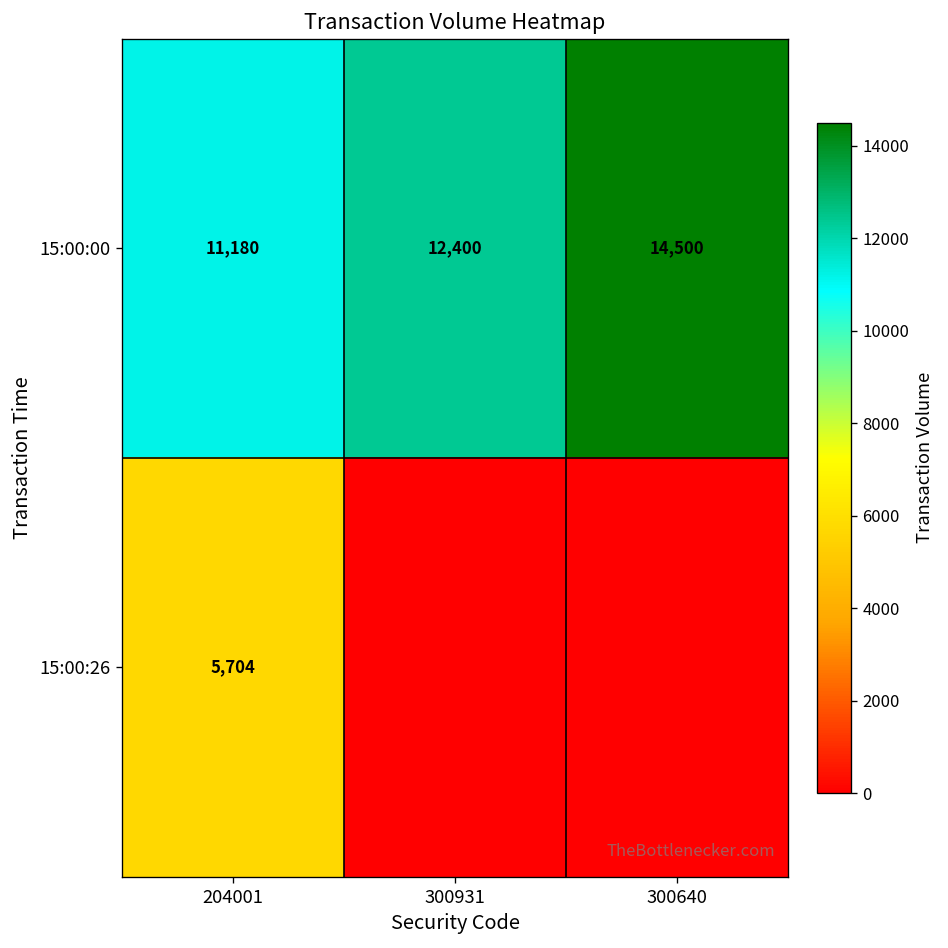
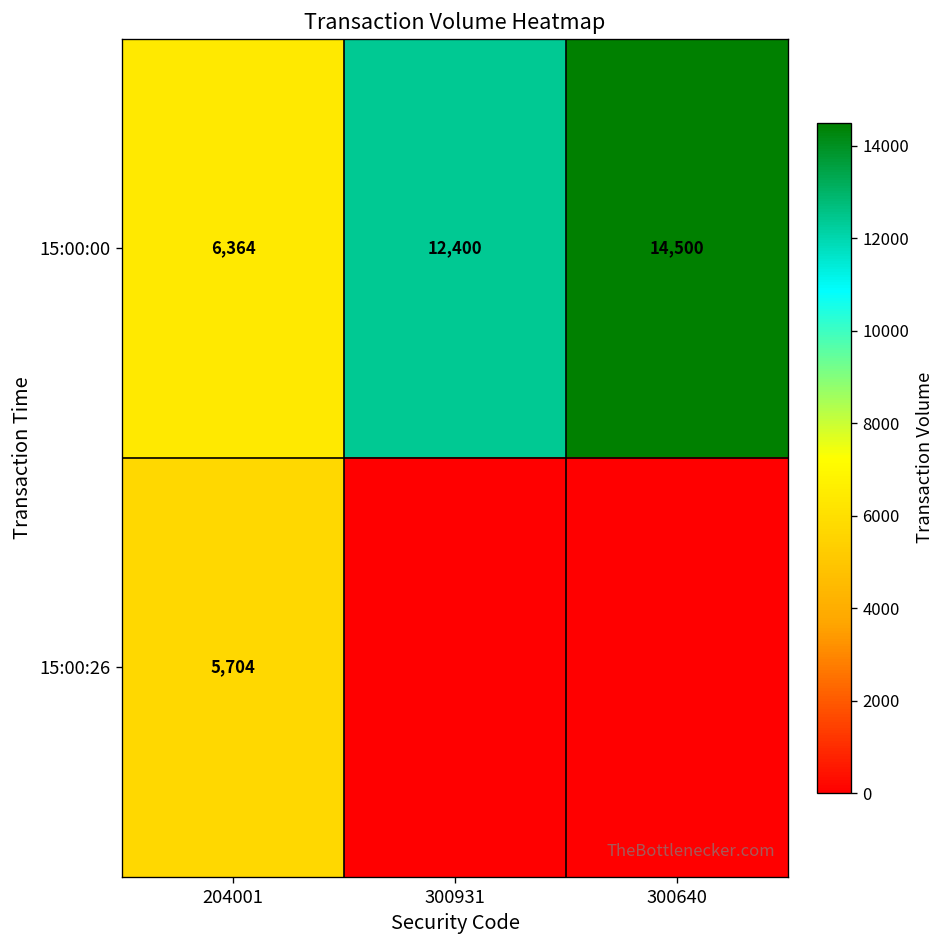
  {
    "15:00:00": {
-     "204001": "11,180",
+     "204001": "6,364",
      "300931": "12,400",
      "300640": "14,500"
    },
    "15:00:26": {
      "204001": "5,704"
    }
  }
